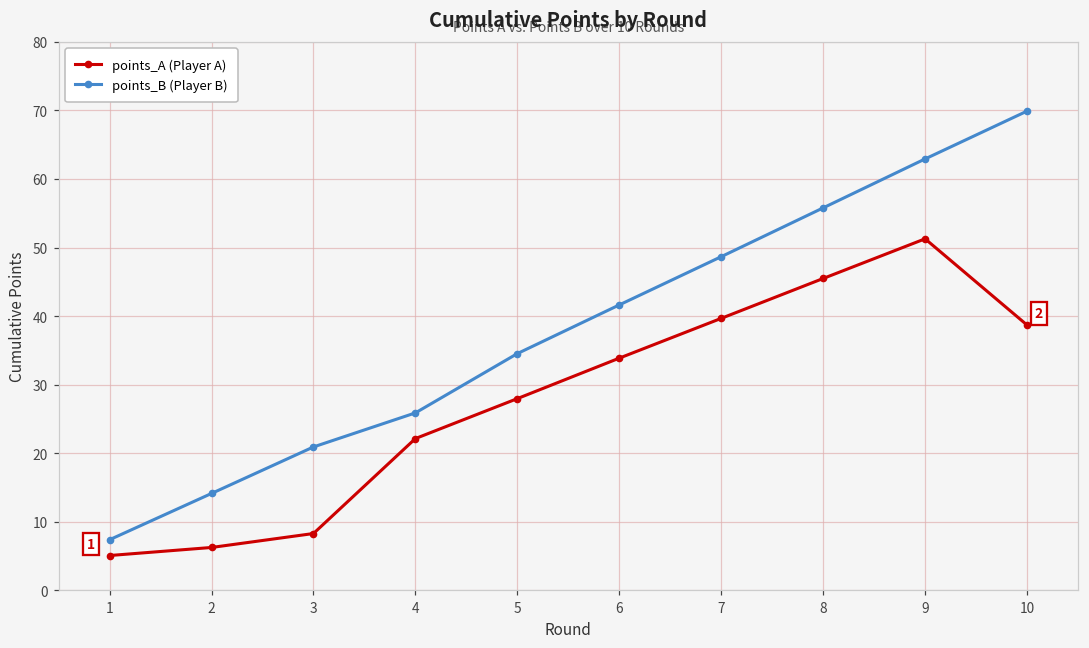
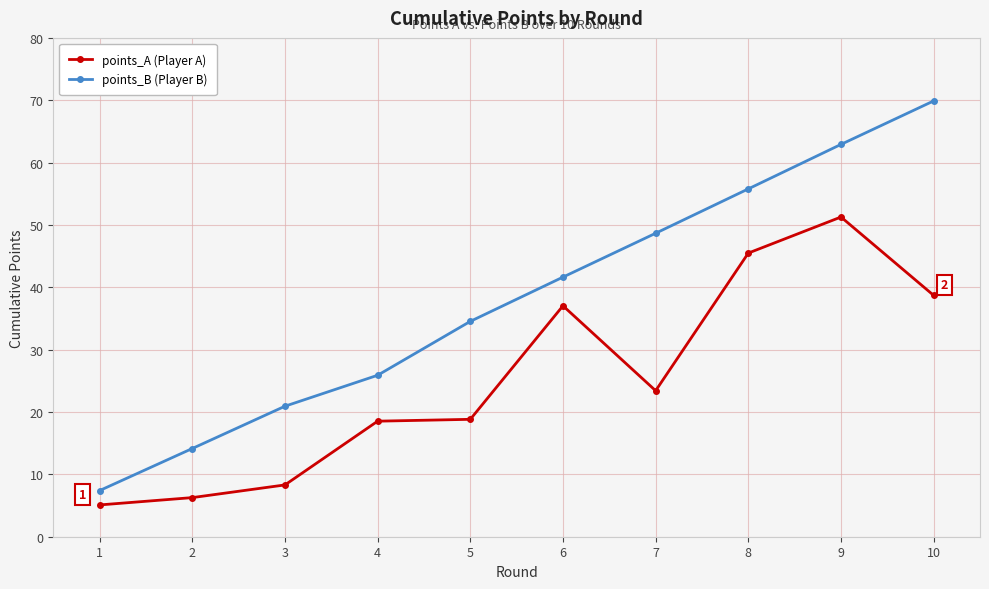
  {
    "points_A (Player A)": {
      "1": 5,
      "2": 6,
      "3": 8,
-     "4": 22,
-     "5": 28,
-     "6": 34,
-     "7": 40,
+     "4": 19,
+     "5": 19,
+     "6": 37,
+     "7": 23,
      "8": 45,
      "9": 51
    },
    "points_B (Player B)": {
      "2": 14,
      "3": 21,
      "4": 26,
      "5": 35,
      "6": 42,
      "7": 49,
      "8": 56,
      "9": 63,
      "10": 70
    }
  }
